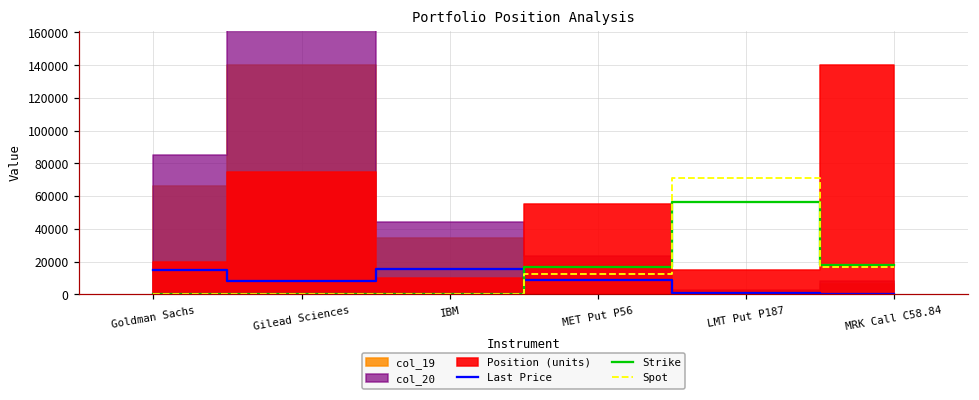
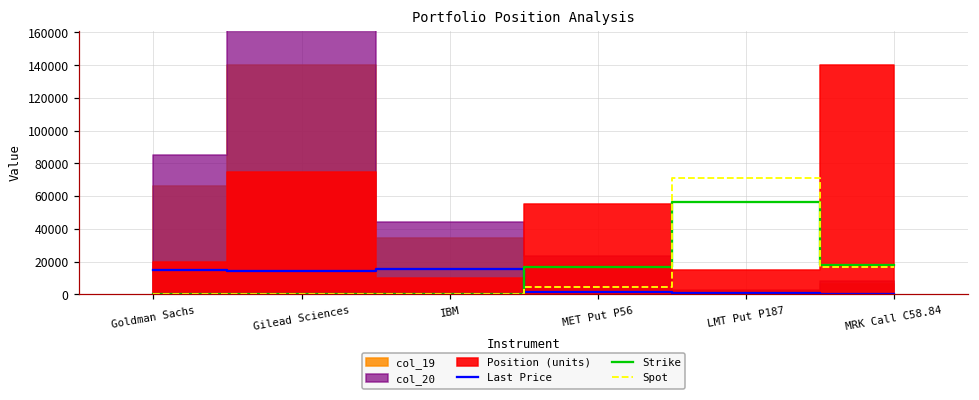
  {
    "Last Price": {
      "Goldman Sachs": 15000,
-     "Gilead Sciences": 8000,
+     "Gilead Sciences": 14000,
      "IBM": 15000,
-     "MET Put P56": 9000,
+     "MET Put P56": 1000,
      "LMT Put P187": 1000,
      "MRK Call C58.84": 0
    },
    "Strike": {
      "MET Put P56": 17000,
      "LMT Put P187": 56000
    },
    "Spot": {
-     "MET Put P56": 13000,
+     "MET Put P56": 4000,
      "LMT Put P187": 71000
    }
  }
